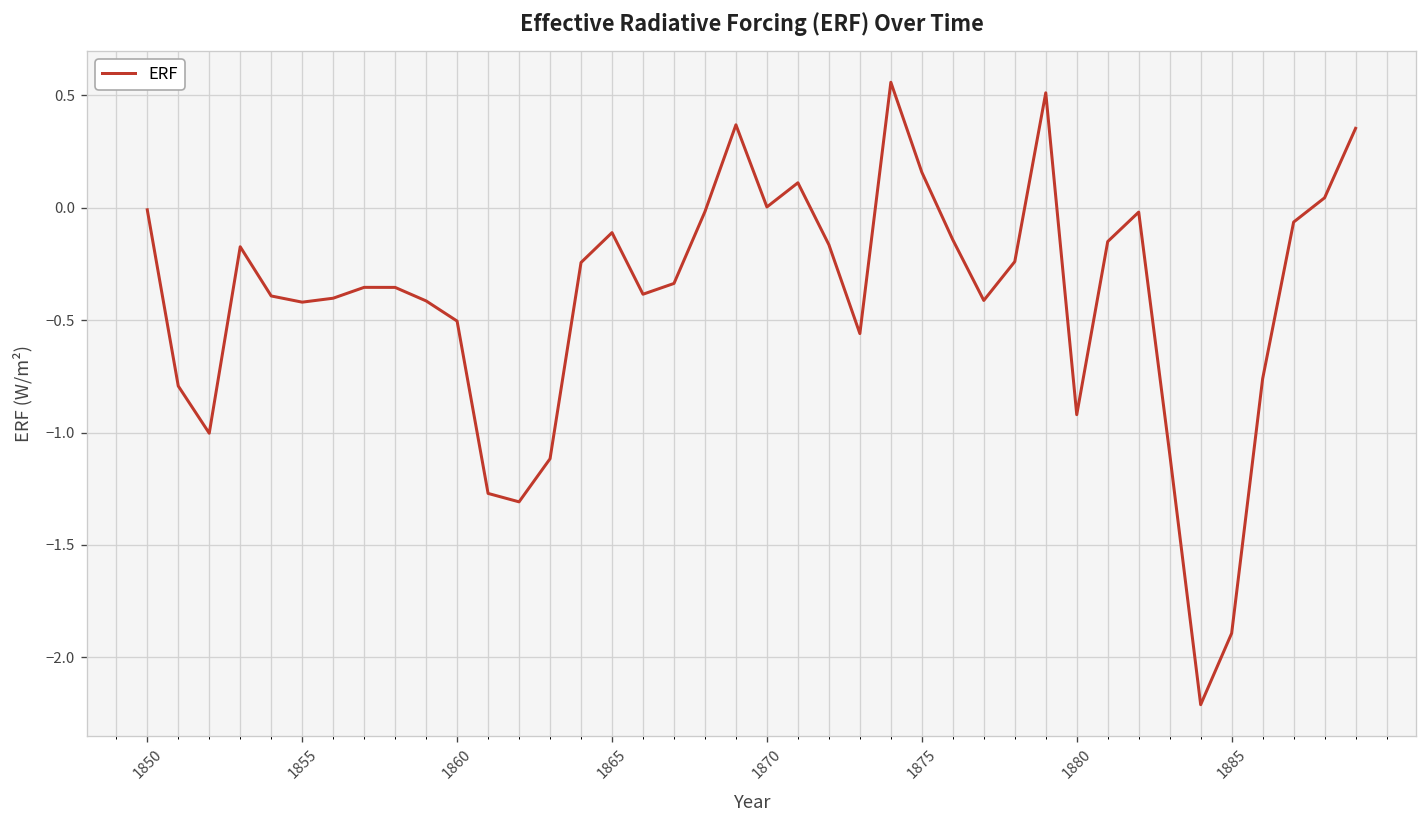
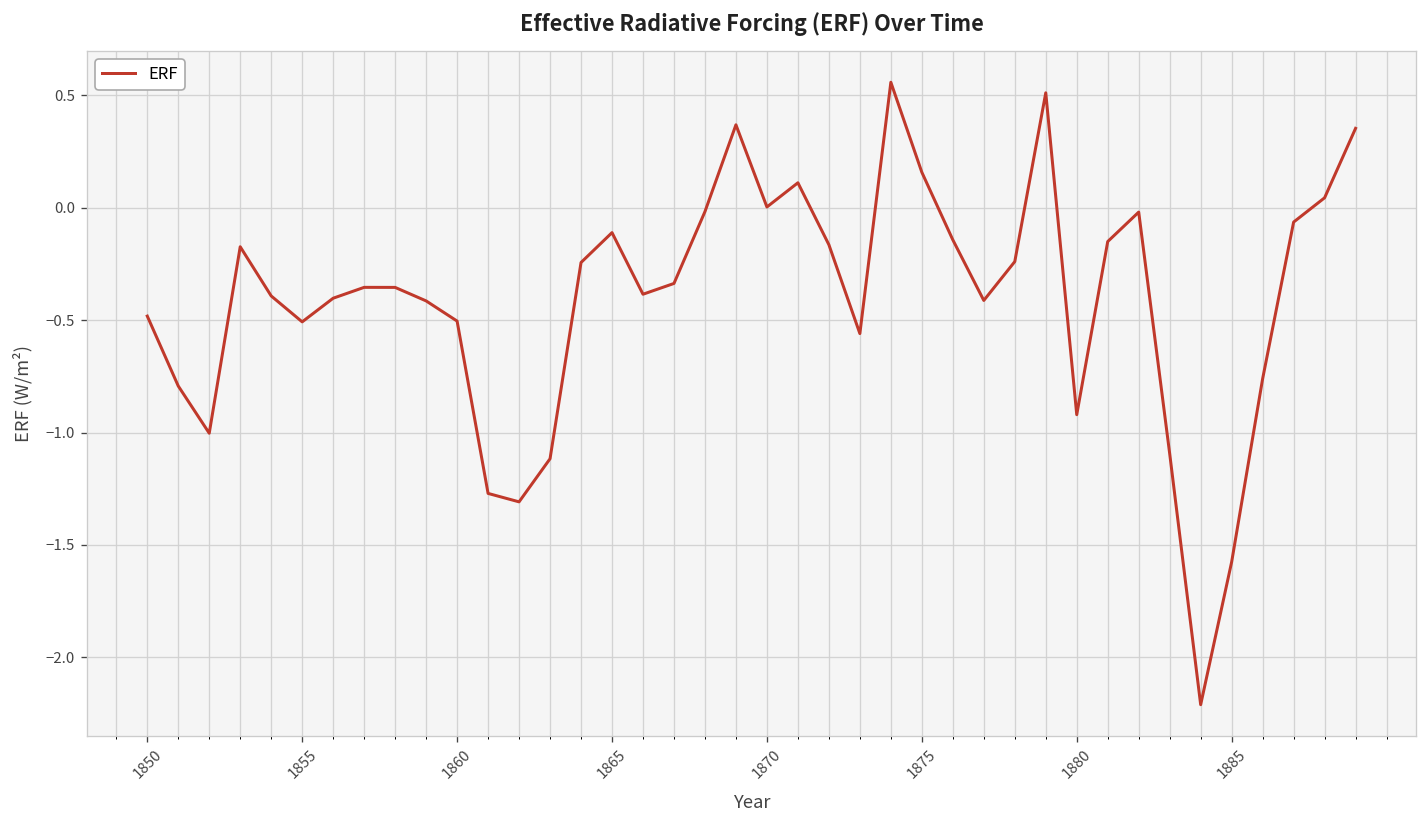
  {
-   "1850": -0.01,
-   "1855": -0.42,
+   "1850": -0.48,
+   "1855": -0.51,
    "1860": -0.50,
    "1865": -0.11,
    "1870": 0.00,
    "1875": 0.16,
    "1880": -0.92,
-   "1885": -1.89
+   "1885": -1.58
  }
